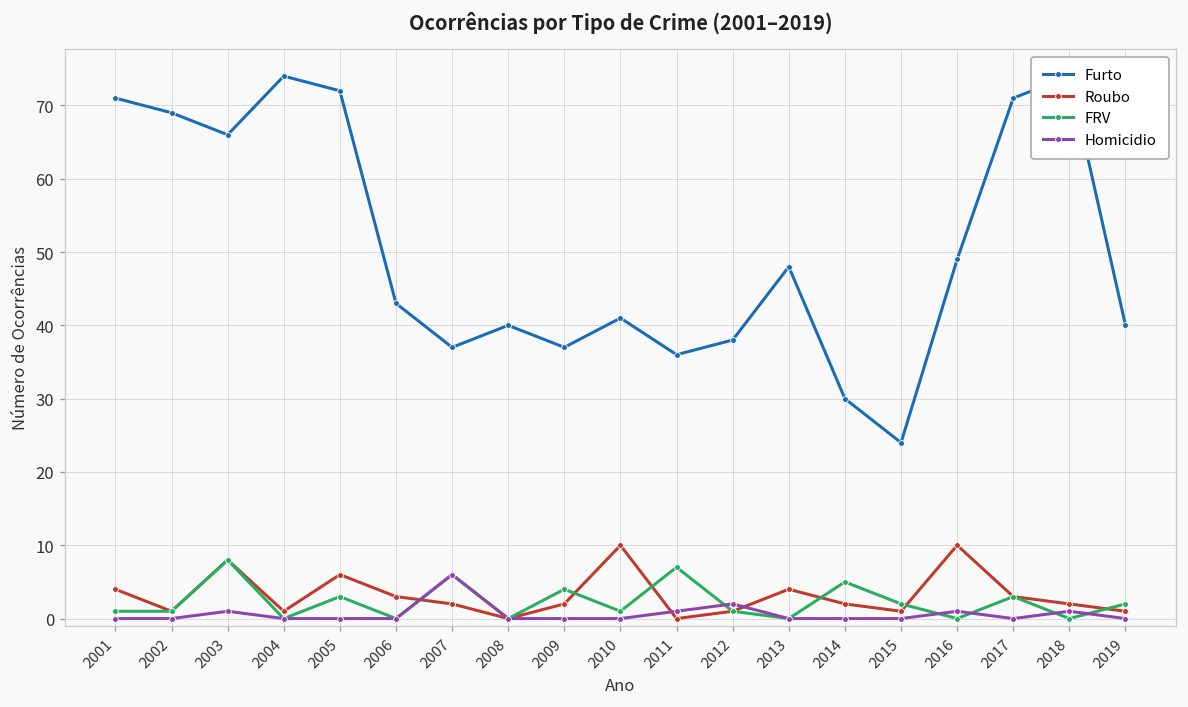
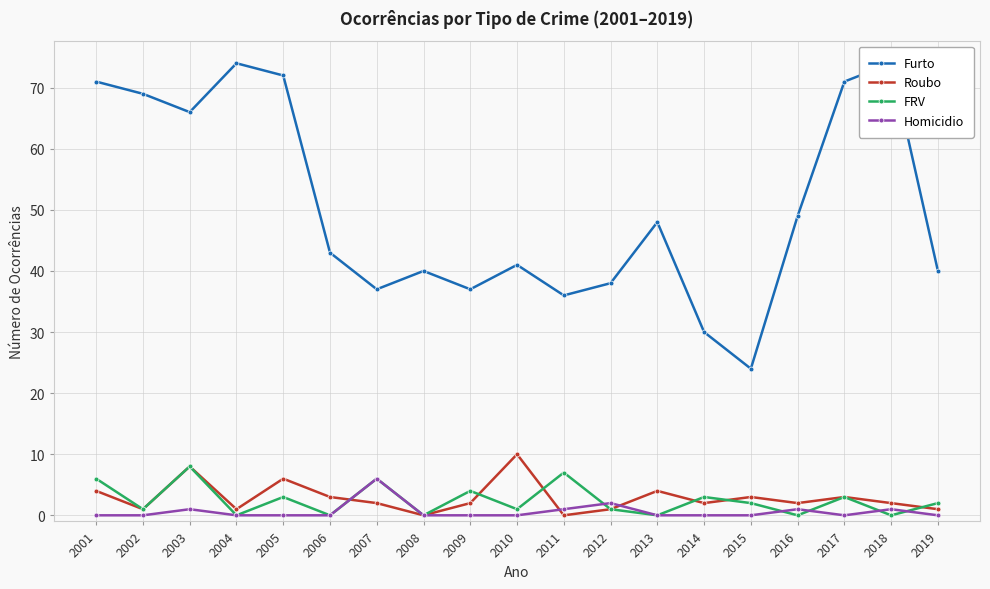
  {
    "Furto": {
      "2001": 71,
      "2002": 69,
      "2003": 66,
      "2004": 74,
      "2005": 72,
      "2006": 43,
      "2007": 37,
      "2008": 40,
      "2009": 37,
      "2010": 41,
      "2011": 36,
      "2012": 38,
      "2013": 48,
      "2014": 30,
      "2015": 24,
      "2016": 49,
      "2017": 71,
      "2019": 40
    },
    "Roubo": {
      "2001": 4,
      "2004": 1,
      "2005": 6,
      "2006": 3,
      "2007": 2,
      "2009": 2,
      "2010": 10,
      "2011": 0,
      "2013": 4,
      "2014": 2,
-     "2015": 1,
-     "2016": 10,
+     "2015": 3,
+     "2016": 2,
      "2018": 2,
      "2019": 1
    },
    "FRV": {
-     "2001": 1,
+     "2001": 6,
      "2005": 3,
      "2009": 4,
      "2010": 1,
      "2011": 7,
-     "2014": 5,
+     "2014": 3,
      "2015": 2,
      "2016": 0,
      "2018": 0,
      "2019": 2
    },
    "Homicidio": {
      "2001": 0,
      "2002": 0,
      "2003": 1,
      "2005": 0,
      "2009": 0,
      "2010": 0,
      "2011": 1,
      "2012": 2,
      "2014": 0,
      "2015": 0,
      "2016": 1,
      "2017": 0,
      "2018": 1,
      "2019": 0
    }
  }
